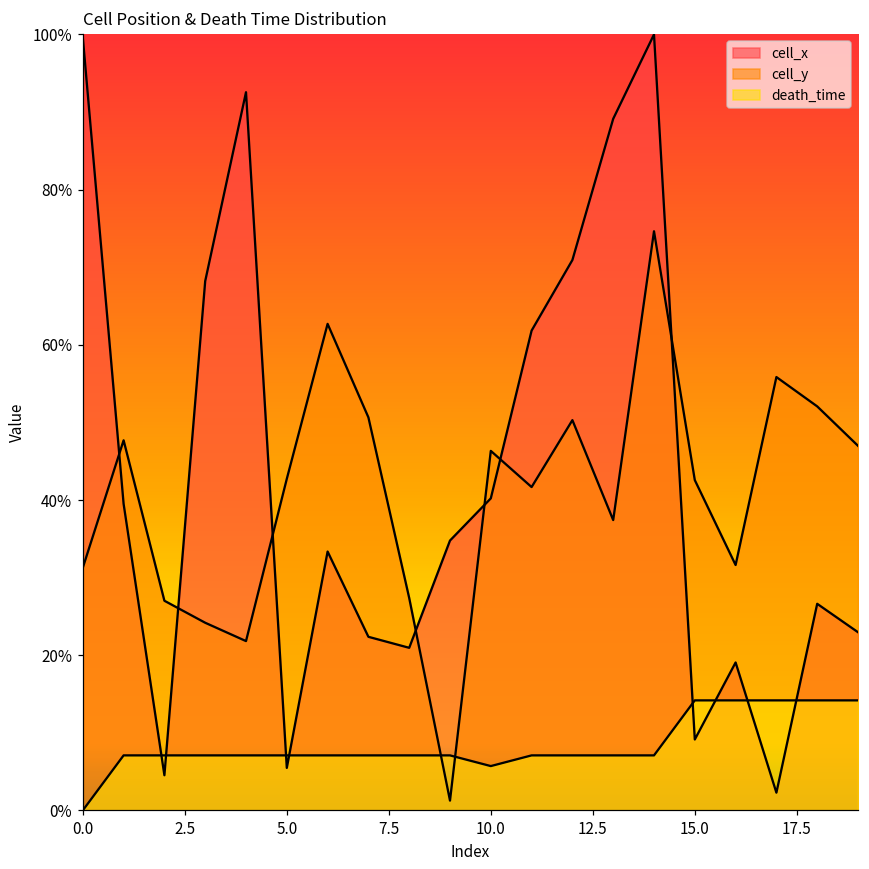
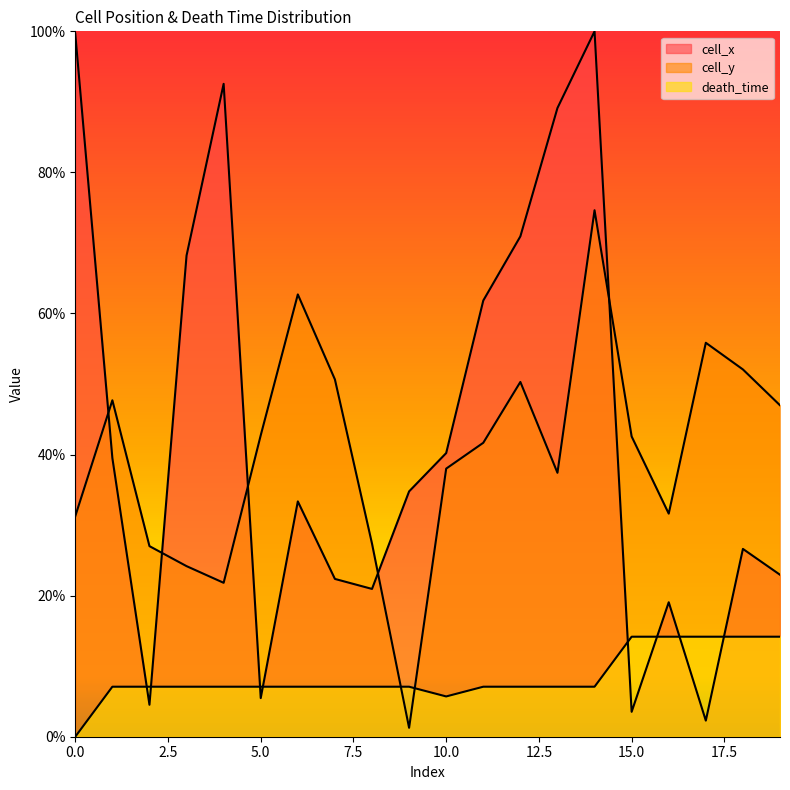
  {
    "cell_x": {
      "0.0": "100%",
      "5.0": "5%",
      "10.0": "40%",
-     "15.0": "9%"
+     "15.0": "4%"
    },
    "cell_y": {
      "0.0": "31%",
      "5.0": "43%",
-     "10.0": "46%",
+     "10.0": "38%",
      "15.0": "43%"
    },
    "death_time": {
      "0.0": "0%",
      "5.0": "7%",
      "10.0": "6%",
      "15.0": "14%"
    }
  }
